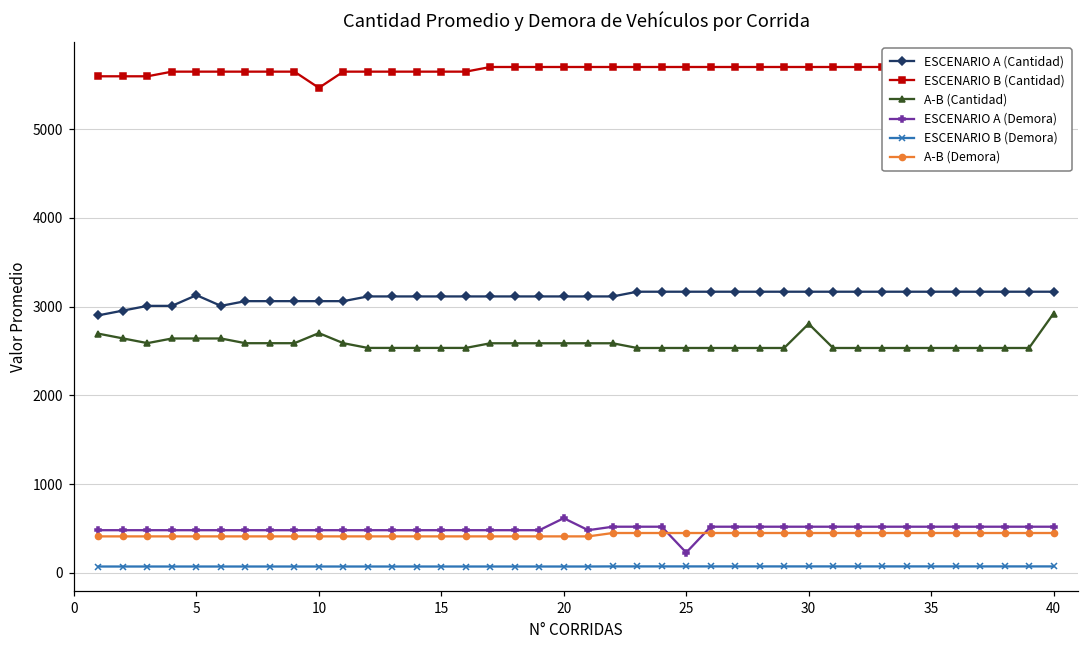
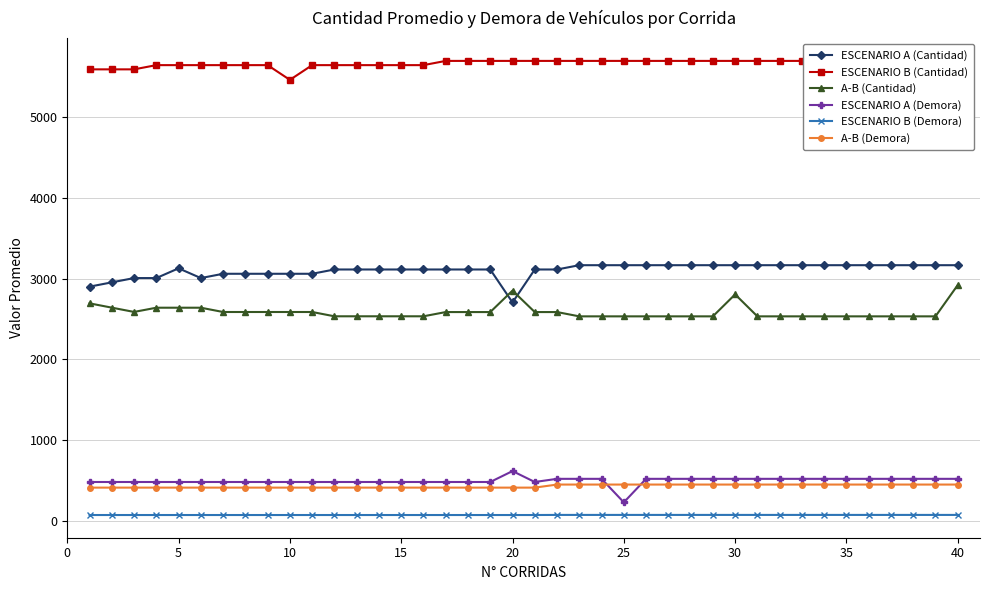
  {
    "ESCENARIO A (Cantidad)": {
      "5": 3100,
      "10": 3100,
      "15": 3100,
-     "20": 3100,
+     "20": 2700,
      "25": 3200,
      "30": 3200,
      "35": 3200,
      "40": 3200
    },
    "ESCENARIO B (Cantidad)": {
      "5": 5600,
      "10": 5500,
      "15": 5600,
      "20": 5700,
      "25": 5700,
      "30": 5700
    },
    "A-B (Cantidad)": {
      "5": 2600,
-     "10": 2700,
+     "10": 2600,
      "15": 2500,
-     "20": 2600,
+     "20": 2900,
      "25": 2500,
      "30": 2800,
      "35": 2500,
      "40": 2900
    },
    "ESCENARIO A (Demora)": {
      "5": 500,
      "10": 500,
      "15": 500,
      "20": 600,
      "25": 200,
      "30": 500,
      "35": 500,
      "40": 500
    },
    "ESCENARIO B (Demora)": {
      "5": 100,
      "10": 100,
      "15": 100,
      "20": 100,
      "25": 100,
      "30": 100,
      "35": 100,
      "40": 100
    },
    "A-B (Demora)": {
      "5": 400,
      "10": 400,
      "15": 400,
      "20": 400,
      "25": 400,
      "30": 400,
      "35": 400,
      "40": 400
    }
  }
